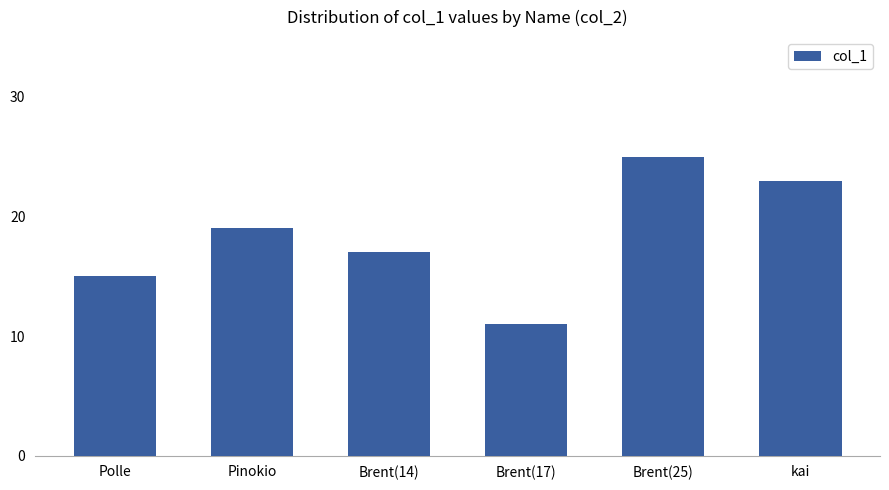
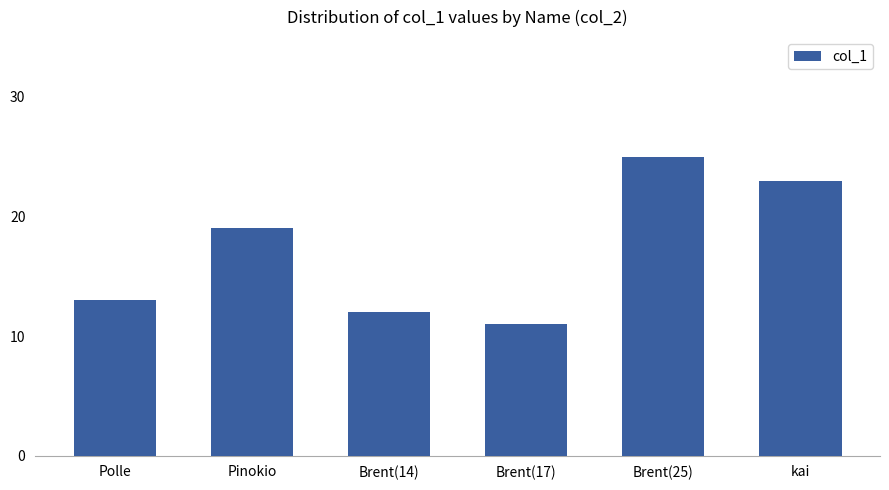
  {
-   "Polle": 15,
+   "Polle": 13,
    "Pinokio": 19,
-   "Brent(14)": 17,
+   "Brent(14)": 12,
    "Brent(17)": 11,
    "Brent(25)": 25,
    "kai": 23
  }
